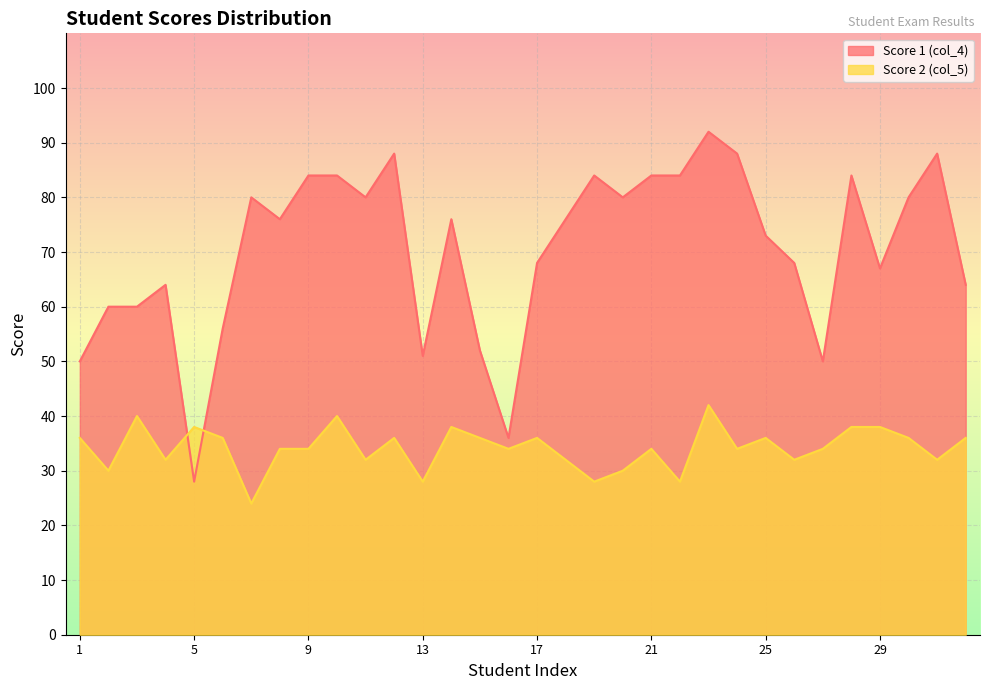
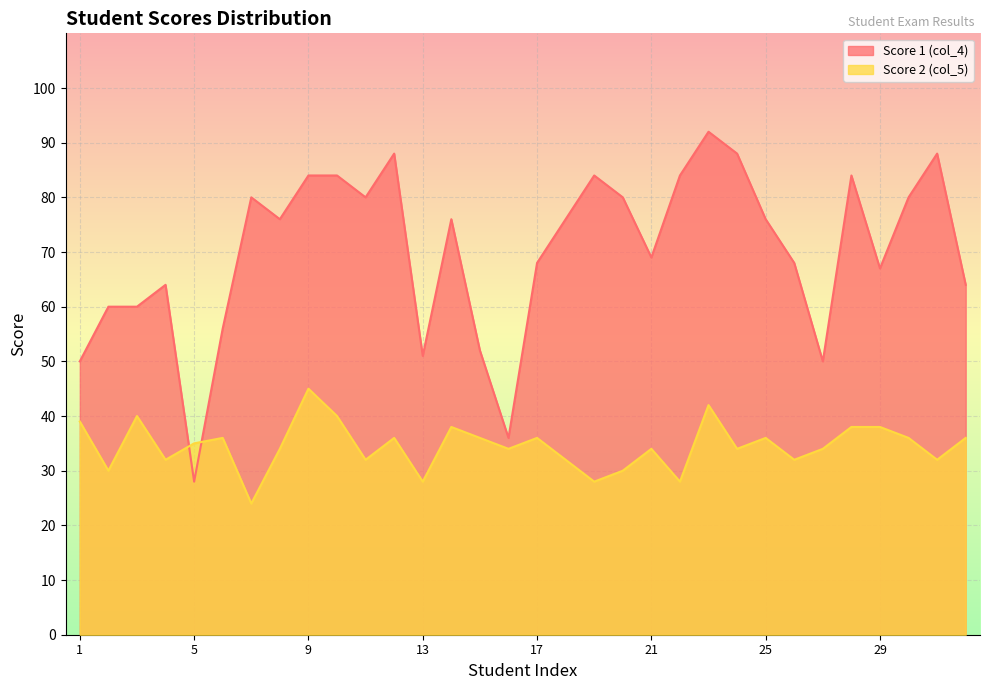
  {
    "Score 1 (col_4)": {
      "1": 50,
      "5": 28,
      "9": 84,
      "13": 51,
      "17": 68,
-     "21": 84,
-     "25": 73,
+     "21": 69,
+     "25": 76,
      "29": 67
    },
    "Score 2 (col_5)": {
-     "1": 36,
-     "5": 38,
-     "9": 34,
+     "1": 39,
+     "5": 35,
+     "9": 45,
      "13": 28,
      "17": 36,
      "21": 34,
      "25": 36,
      "29": 38
    }
  }
